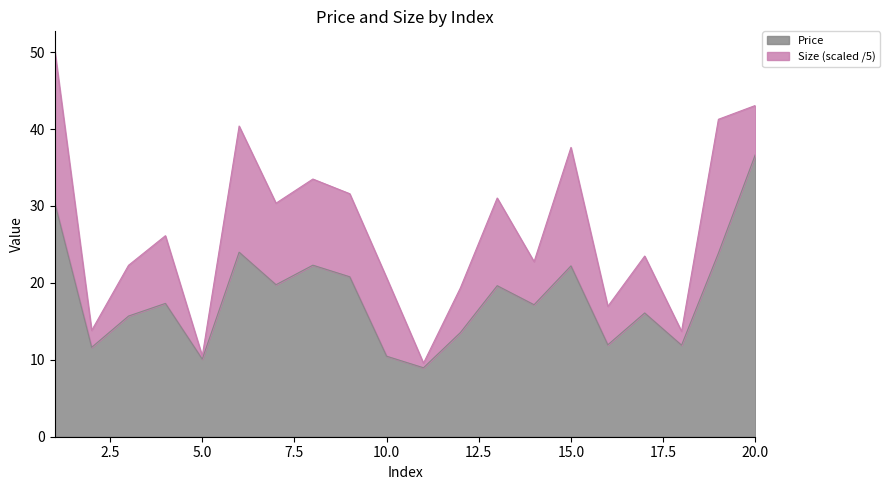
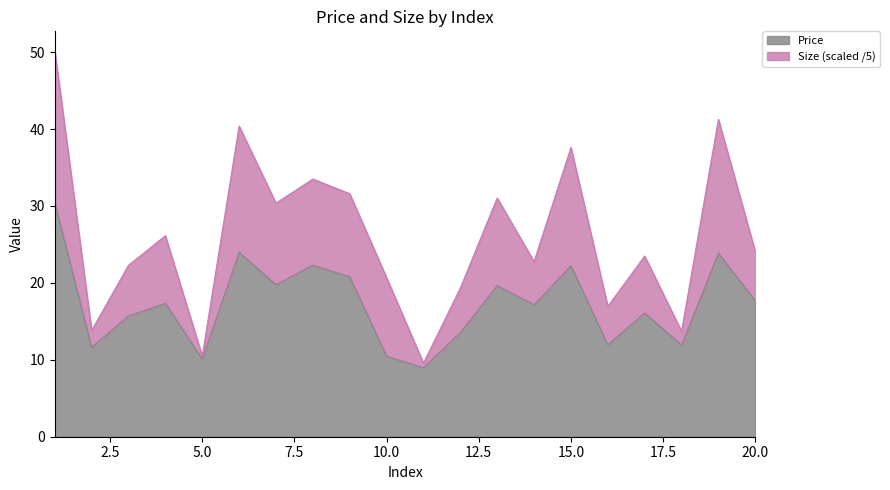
  {
    "Price": {
      "5.0": 10,
      "10.0": 10,
      "15.0": 22,
-     "20.0": 37
+     "20.0": 18
    },
    "Size (scaled /5)": {
      "5.0": 0,
      "10.0": 10,
      "15.0": 15,
      "20.0": 6
    }
  }
